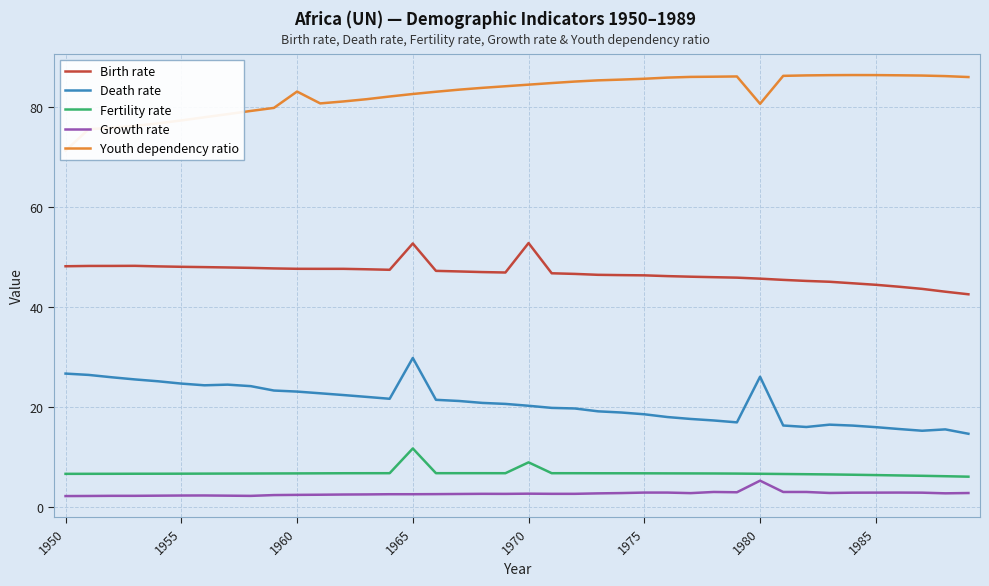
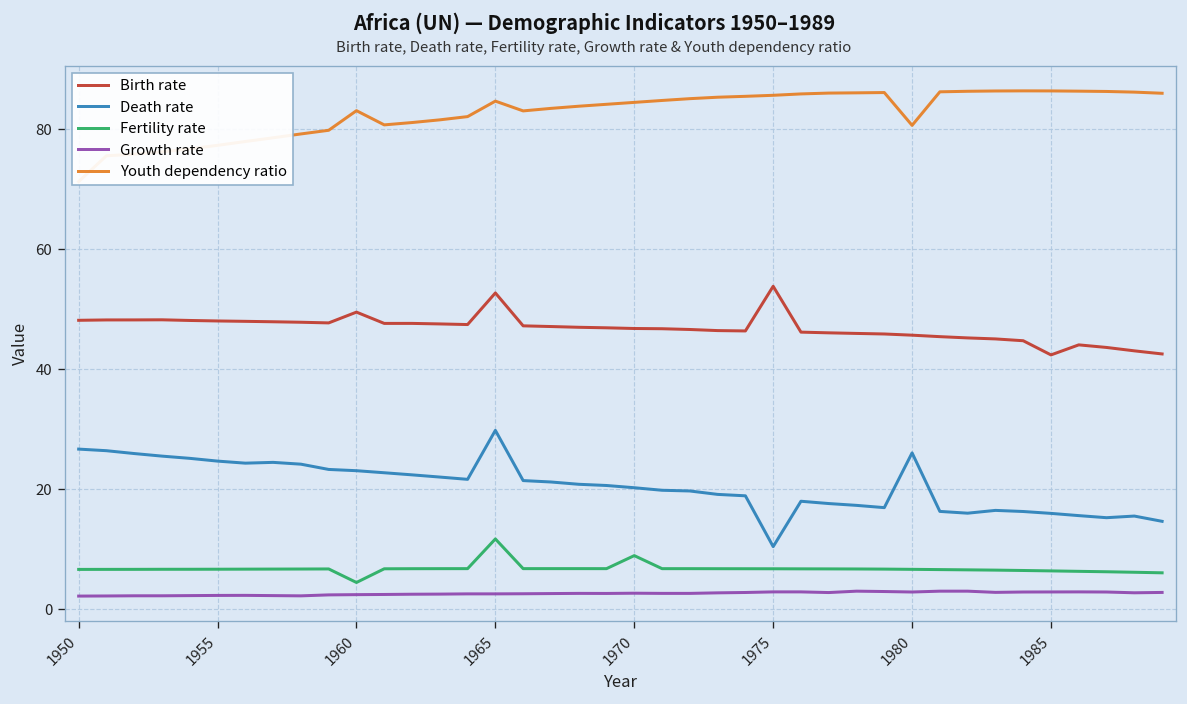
  {
    "Birth rate": {
      "1950": 48,
      "1955": 48,
-     "1960": 48,
+     "1960": 49,
      "1965": 53,
-     "1970": 53,
-     "1975": 46,
+     "1970": 47,
+     "1975": 54,
      "1980": 46,
-     "1985": 44
+     "1985": 42
    },
    "Death rate": {
      "1950": 27,
      "1955": 25,
      "1960": 23,
      "1965": 30,
      "1970": 20,
-     "1975": 18,
+     "1975": 10,
      "1980": 26,
      "1985": 16
    },
    "Fertility rate": {
      "1950": 7,
      "1955": 7,
-     "1960": 7,
+     "1960": 4,
      "1965": 12,
      "1970": 9,
      "1975": 7,
      "1980": 7,
      "1985": 6
    },
    "Growth rate": {
      "1950": 2,
      "1955": 2,
      "1960": 2,
      "1965": 3,
      "1970": 3,
      "1975": 3,
-     "1980": 5,
+     "1980": 3,
      "1985": 3
    },
    "Youth dependency ratio": {
      "1960": 83,
-     "1965": 83,
+     "1965": 85,
      "1970": 84,
      "1975": 86,
      "1980": 81,
      "1985": 86
    }
  }
